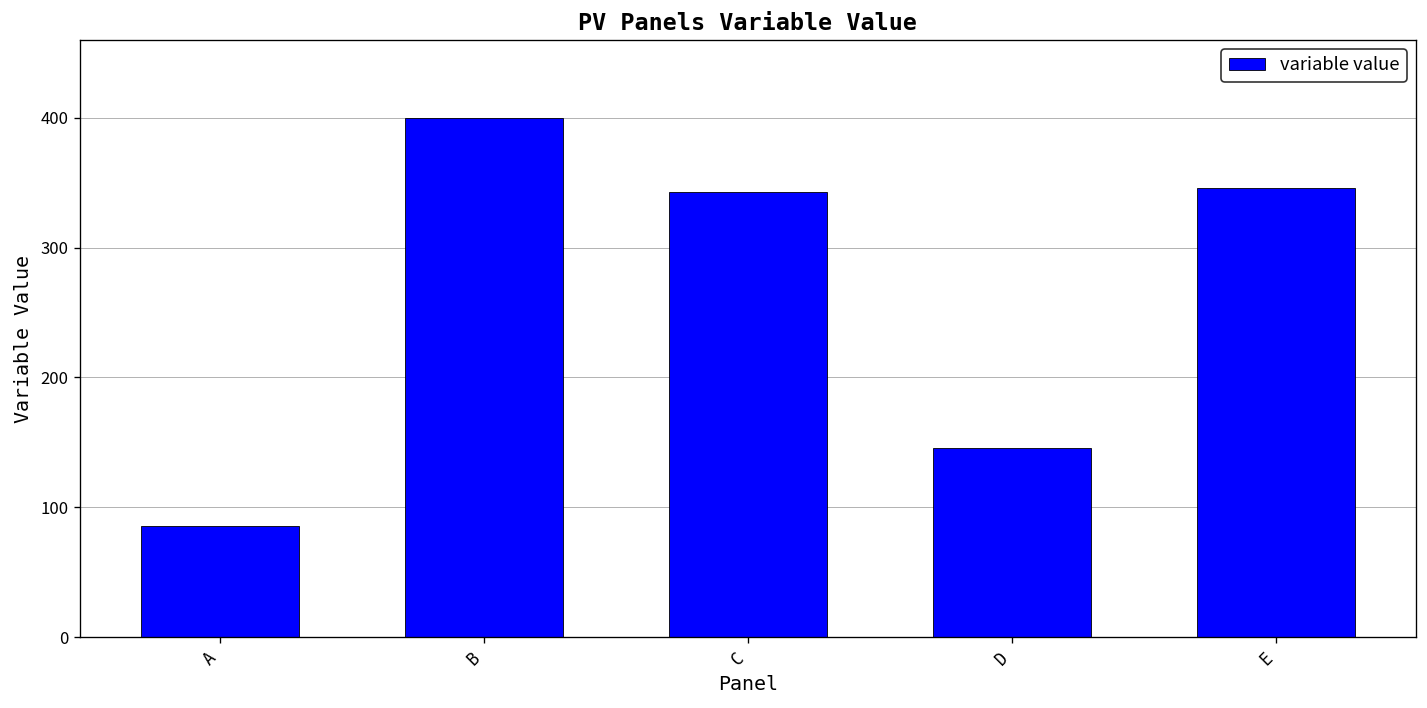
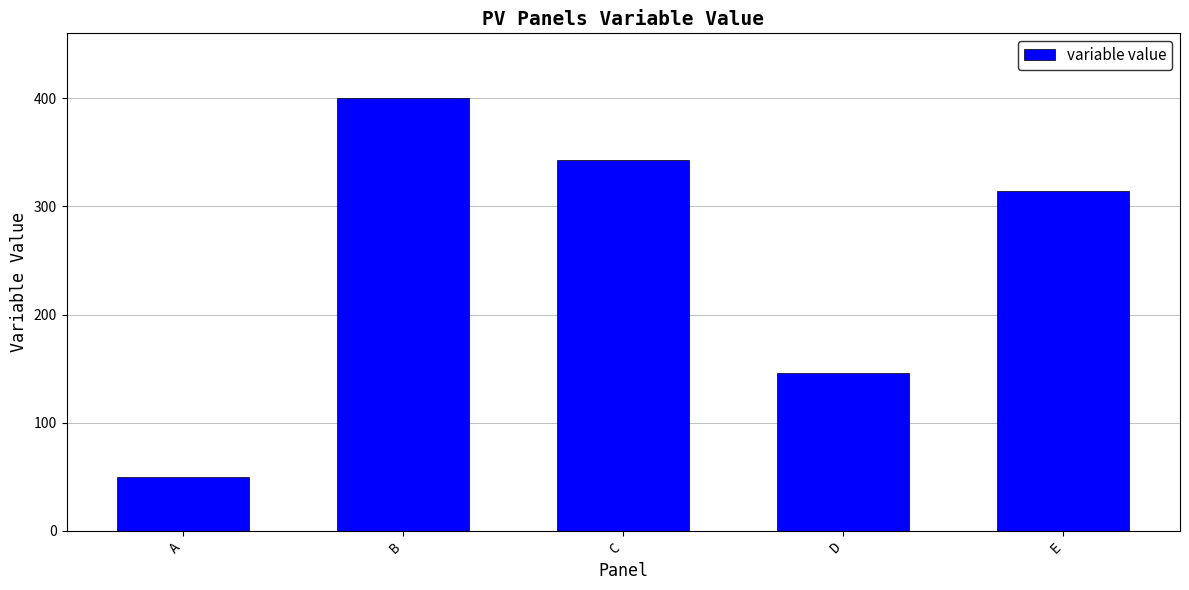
  {
-   "A": 86,
+   "A": 50,
    "B": 400,
    "C": 343,
    "D": 146,
-   "E": 346
+   "E": 314
  }
